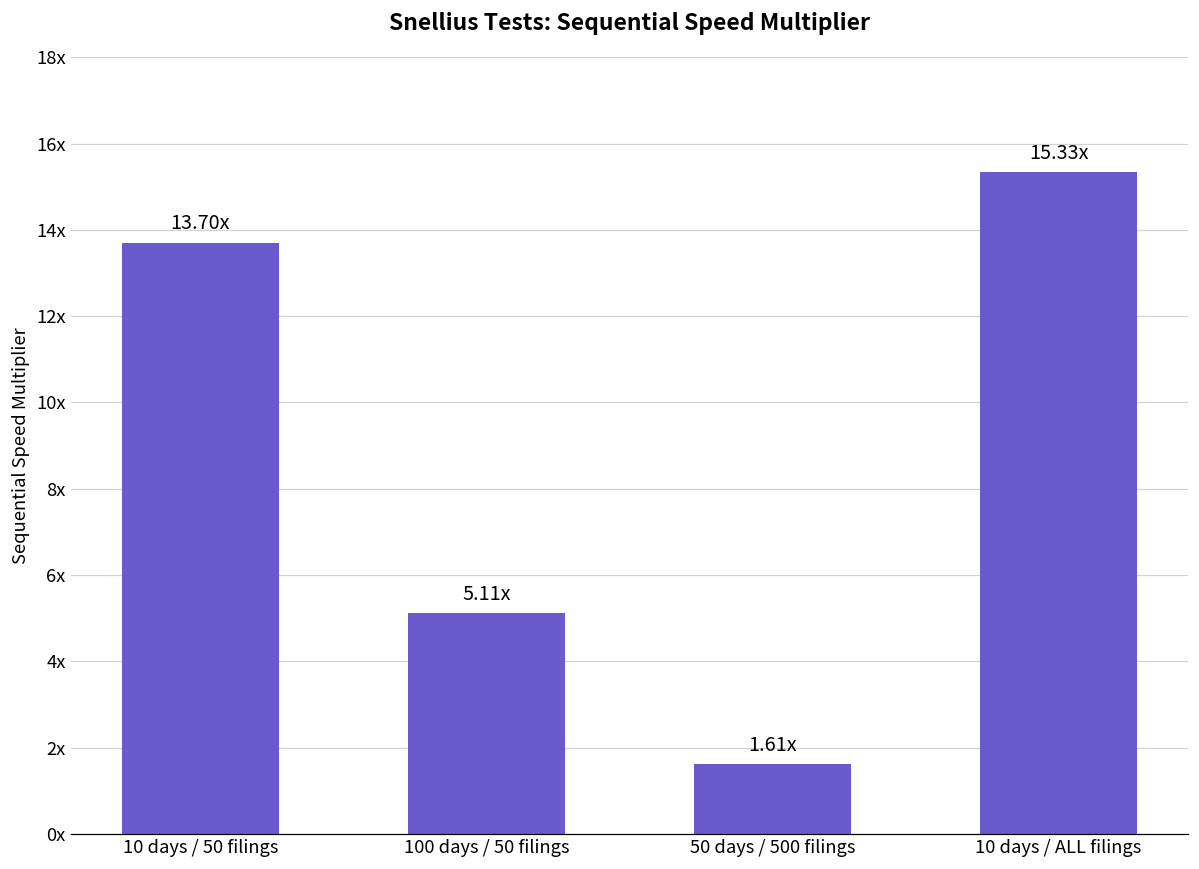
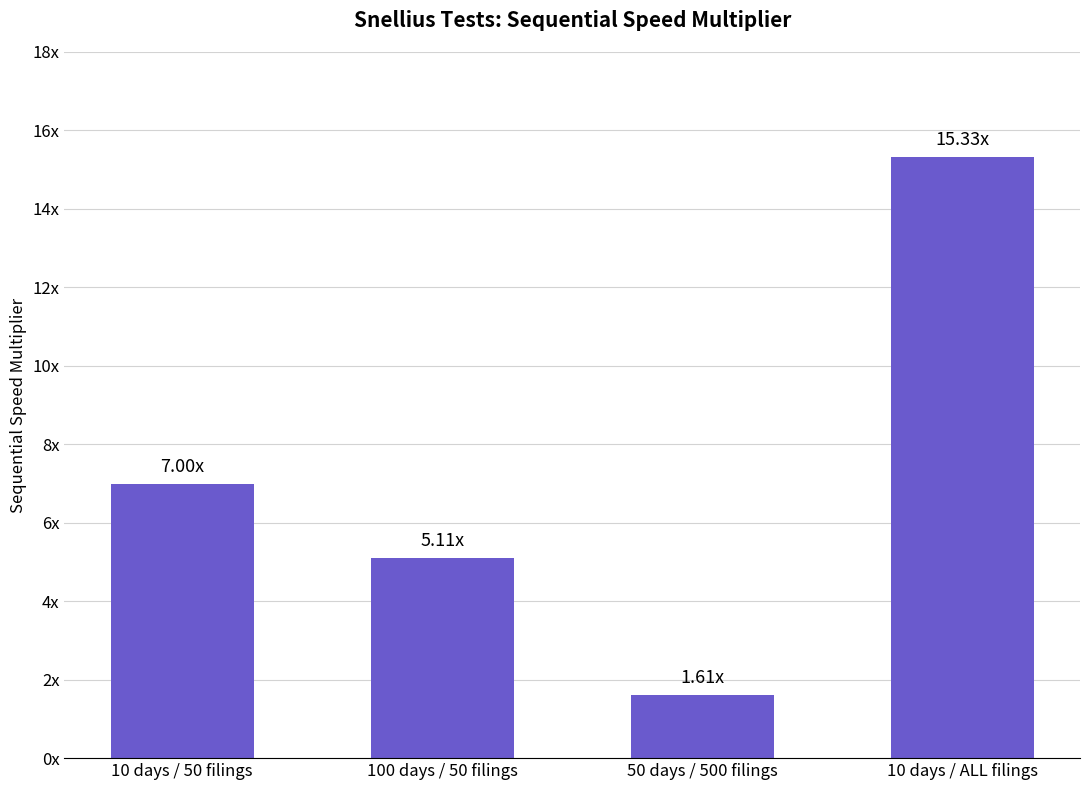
  {
-   "10 days / 50 filings": "13.70x",
+   "10 days / 50 filings": "7.00x",
    "100 days / 50 filings": "5.11x",
    "50 days / 500 filings": "1.61x",
    "10 days / ALL filings": "15.33x"
  }
